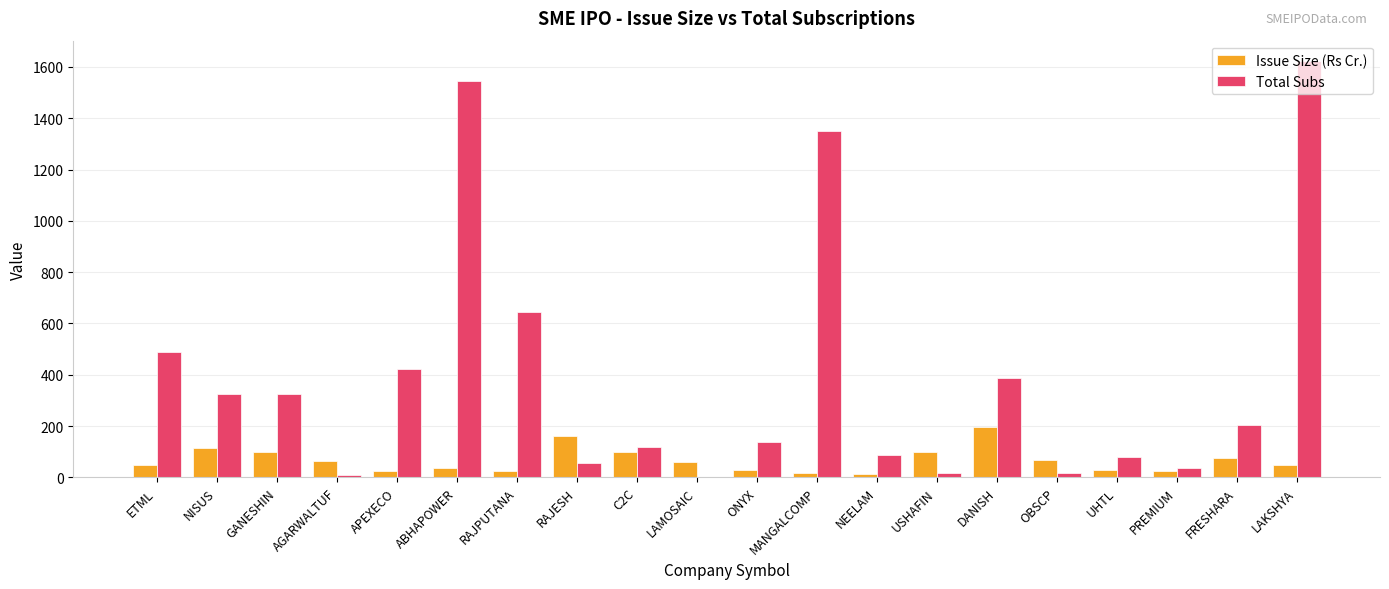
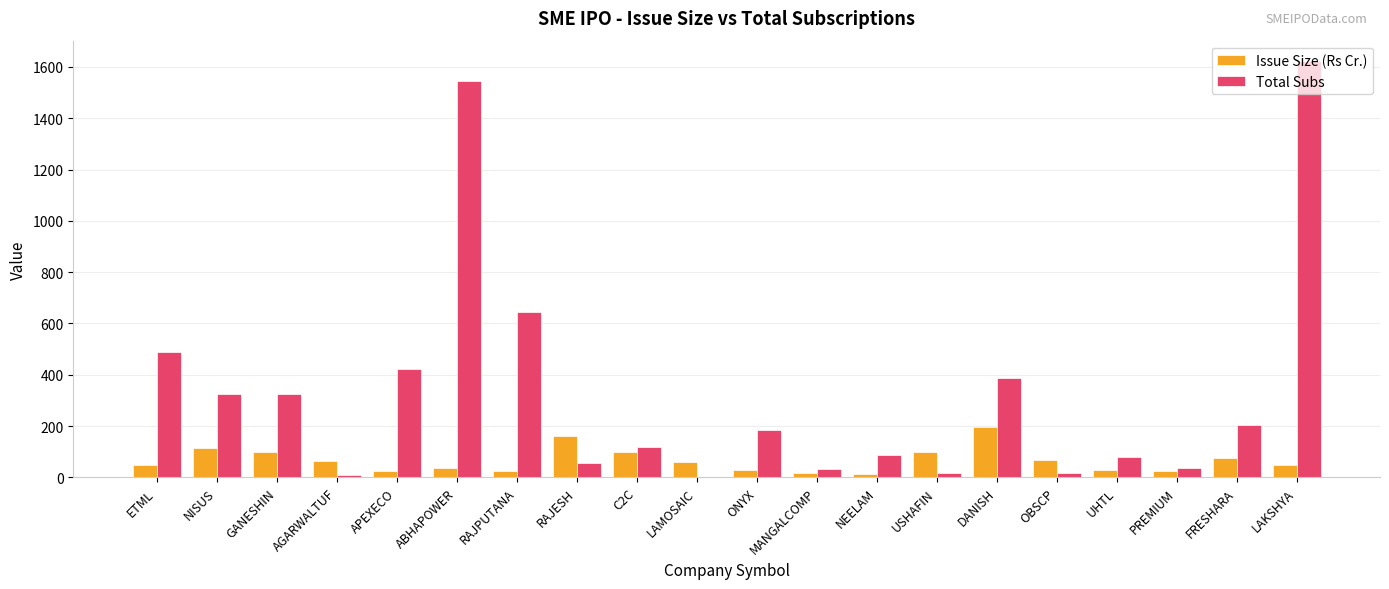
  {
    "Issue Size (Rs Cr.)": {
      "ETML": 50,
      "NISUS": 110,
      "GANESHIN": 100,
      "AGARWALTUF": 60,
      "APEXECO": 30,
      "ABHAPOWER": 40,
      "RAJPUTANA": 20,
      "RAJESH": 160,
      "C2C": 100,
      "LAMOSAIC": 60,
      "ONYX": 30,
      "MANGALCOMP": 20,
      "NEELAM": 10,
      "USHAFIN": 100,
      "DANISH": 200,
      "OBSCP": 70,
      "UHTL": 30,
      "PREMIUM": 30,
      "FRESHARA": 80,
      "LAKSHYA": 50
    },
    "Total Subs": {
      "ETML": 490,
      "NISUS": 320,
      "GANESHIN": 330,
      "APEXECO": 420,
      "ABHAPOWER": 1540,
      "RAJPUTANA": 650,
      "RAJESH": 50,
      "C2C": 120,
-     "ONYX": 140,
-     "MANGALCOMP": 1350,
+     "ONYX": 180,
+     "MANGALCOMP": 30,
      "NEELAM": 90,
      "USHAFIN": 20,
      "DANISH": 390,
      "OBSCP": 20,
      "UHTL": 80,
      "PREMIUM": 40,
      "FRESHARA": 210
    }
  }
